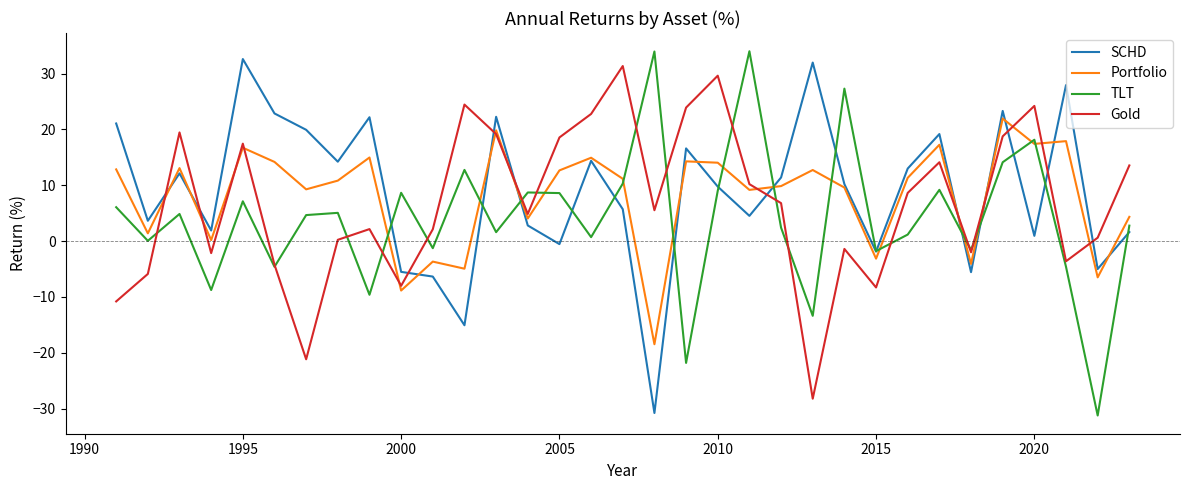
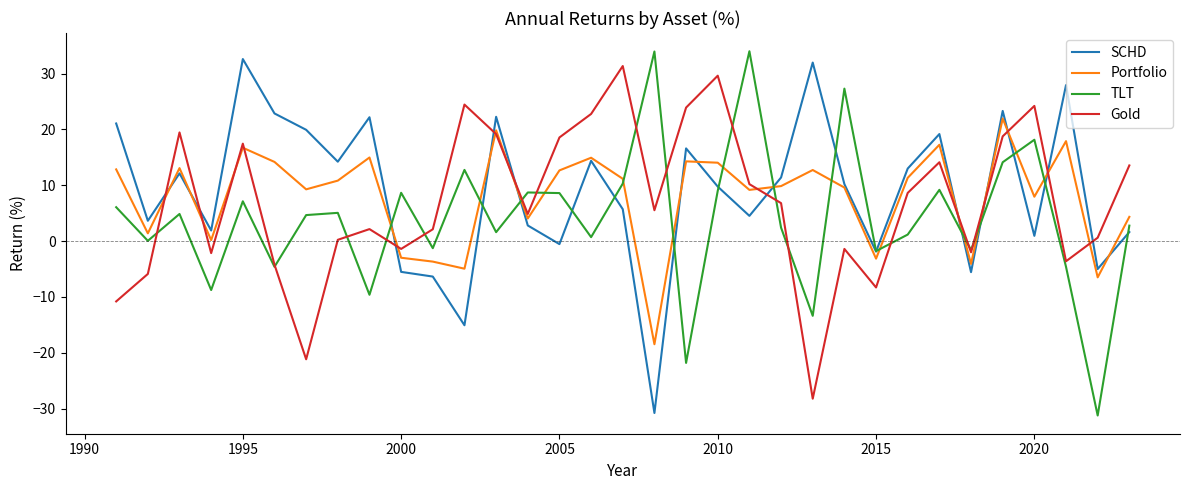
  {
    "SCHD": {
      "1995": 33,
      "2000": -6,
      "2005": -1,
      "2010": 10,
      "2020": 1
    },
    "Portfolio": {
      "1995": 17,
-     "2000": -9,
+     "2000": -3,
      "2005": 13,
      "2010": 14,
      "2015": -3,
-     "2020": 17
+     "2020": 8
    },
    "TLT": {
      "1995": 7,
      "2000": 9,
      "2005": 9,
      "2010": 9,
      "2020": 18
    },
    "Gold": {
      "1995": 17,
-     "2000": -8,
+     "2000": -1,
      "2005": 19,
      "2010": 30,
      "2015": -8,
      "2020": 24
    }
  }
